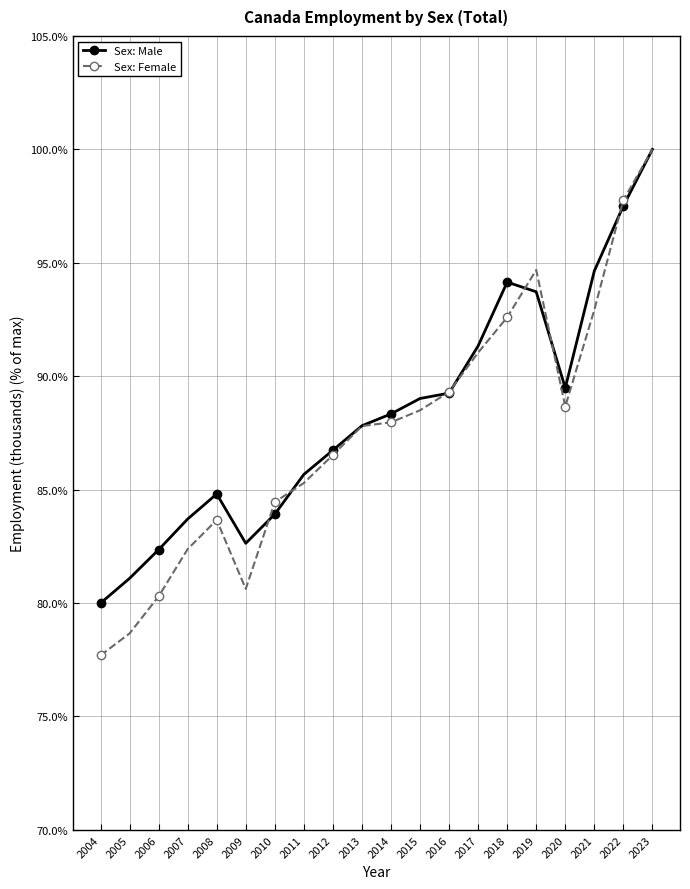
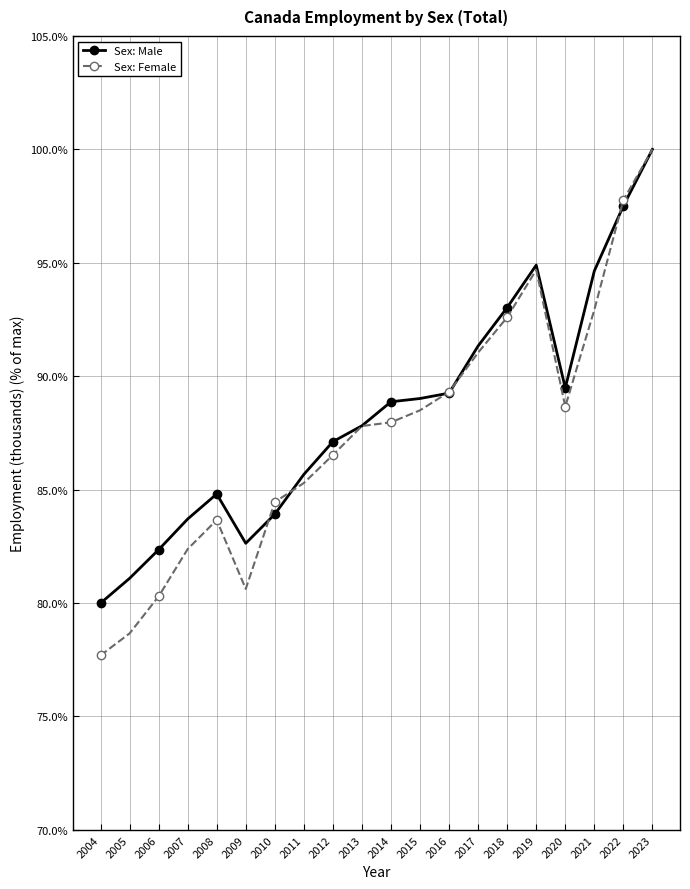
  {
    "Sex: Male": {
      "2004": "80.0%",
      "2005": "81.1%",
      "2006": "82.4%",
      "2007": "83.7%",
      "2008": "84.8%",
      "2009": "82.6%",
      "2010": "83.9%",
      "2011": "85.7%",
-     "2012": "86.7%",
-     "2014": "88.3%",
+     "2012": "87.1%",
+     "2014": "88.9%",
      "2015": "89.0%",
      "2017": "91.3%",
-     "2018": "94.1%",
-     "2019": "93.7%",
+     "2018": "93.0%",
+     "2019": "94.9%",
      "2020": "89.5%",
      "2021": "94.6%",
      "2022": "97.5%"
    },
    "Sex: Female": {
      "2004": "77.7%",
      "2005": "78.7%",
      "2006": "80.3%",
      "2007": "82.4%",
      "2008": "83.7%",
      "2009": "80.6%",
      "2010": "84.5%",
      "2011": "85.3%",
      "2012": "86.5%",
      "2014": "88.0%",
      "2015": "88.5%",
      "2017": "91.0%",
      "2018": "92.6%",
      "2019": "94.7%",
      "2020": "88.7%",
      "2021": "92.9%",
      "2022": "97.8%"
    }
  }
